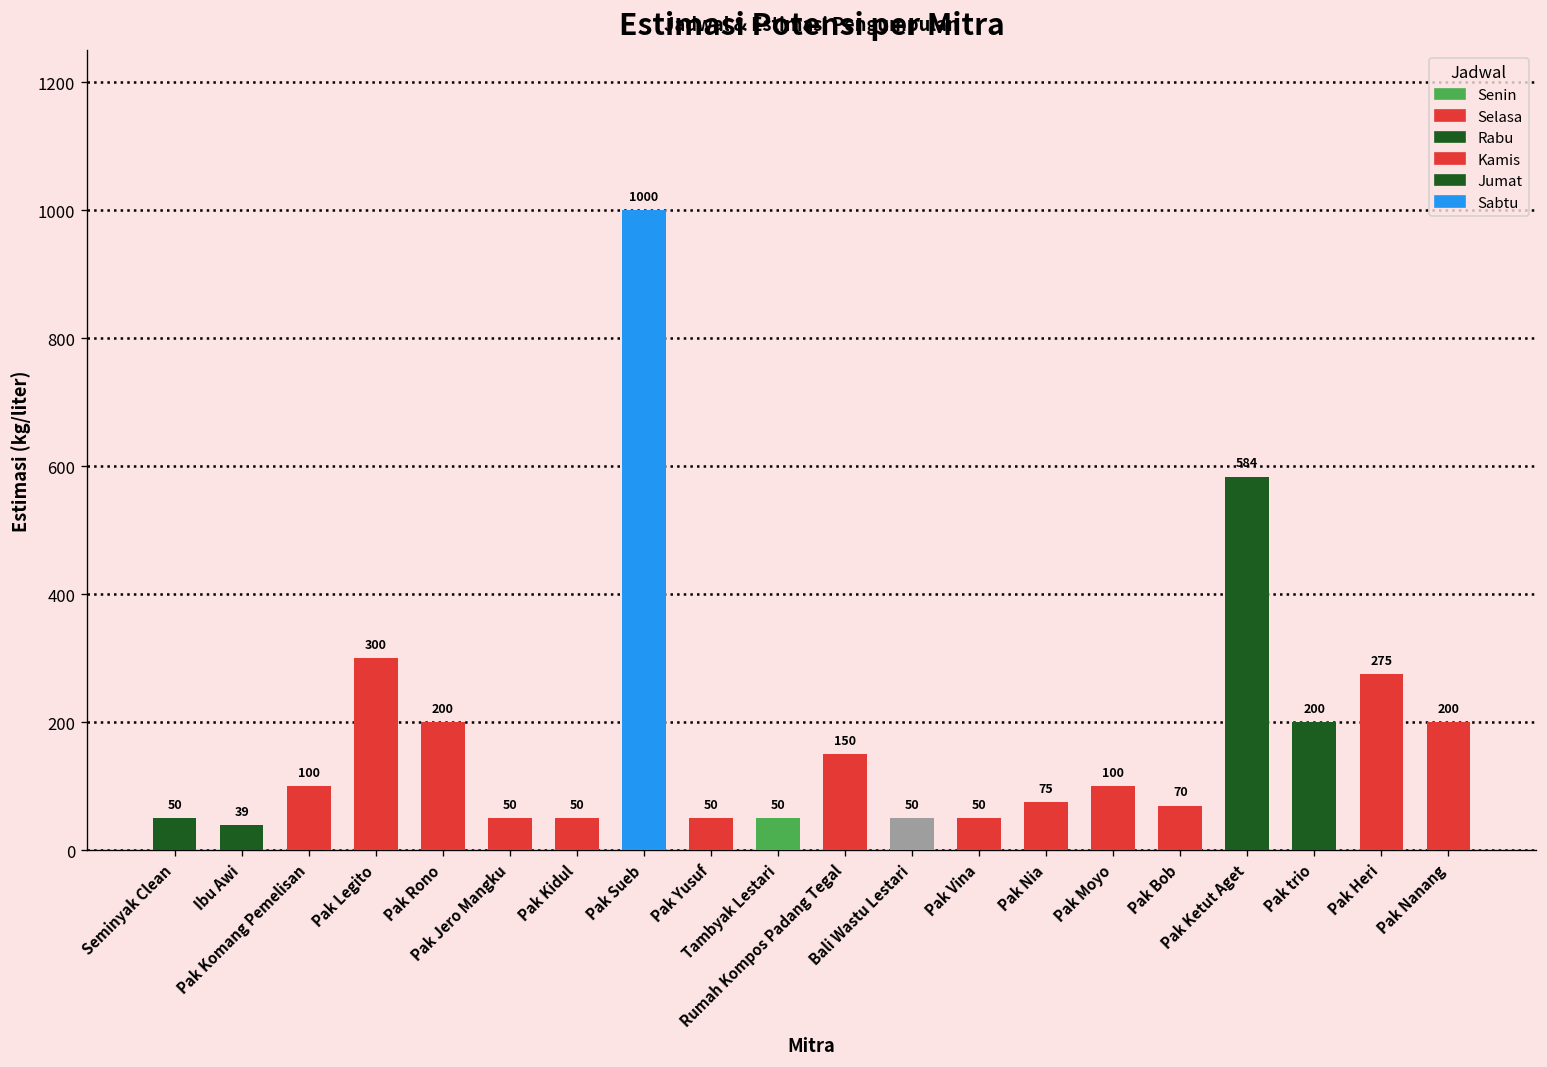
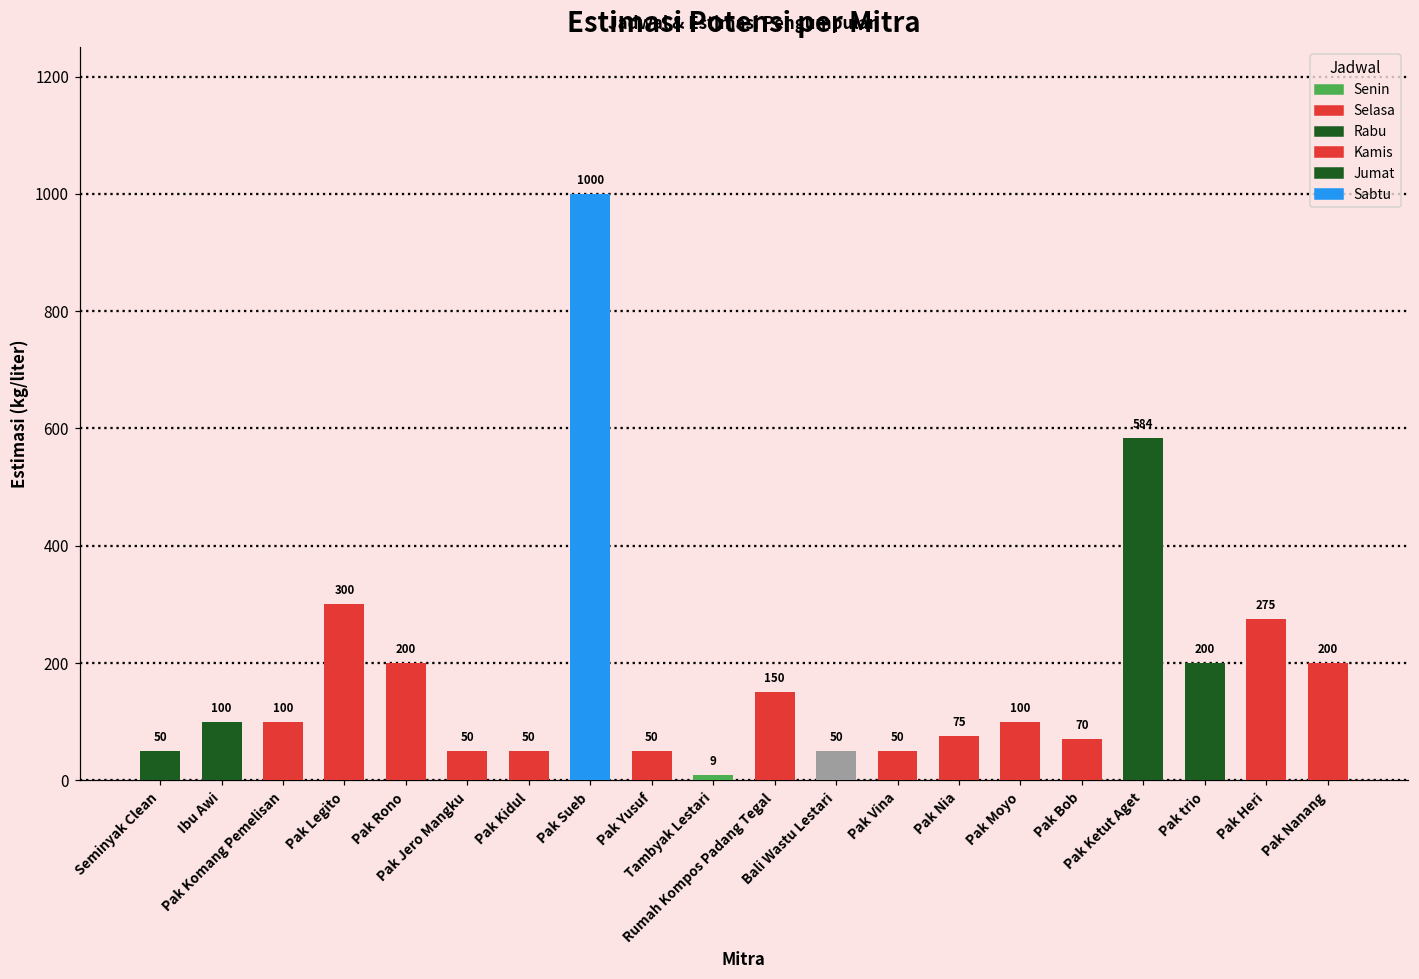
  {
    "Seminyak Clean": 50,
-   "Ibu Awi": 39,
+   "Ibu Awi": 100,
    "Pak Komang Pemelisan": 100,
    "Pak Legito": 300,
    "Pak Rono": 200,
    "Pak Jero Mangku": 50,
    "Pak Kidul": 50,
    "Pak Sueb": 1000,
    "Pak Yusuf": 50,
-   "Tambyak Lestari": 50,
+   "Tambyak Lestari": 9,
    "Rumah Kompos Padang Tegal": 150,
    "Bali Wastu Lestari": 50,
    "Pak Vina": 50,
    "Pak Nia": 75,
    "Pak Moyo": 100,
    "Pak Bob": 70,
    "Pak Ketut Aget": 584,
    "Pak trio": 200,
    "Pak Heri": 275,
    "Pak Nanang": 200
  }
